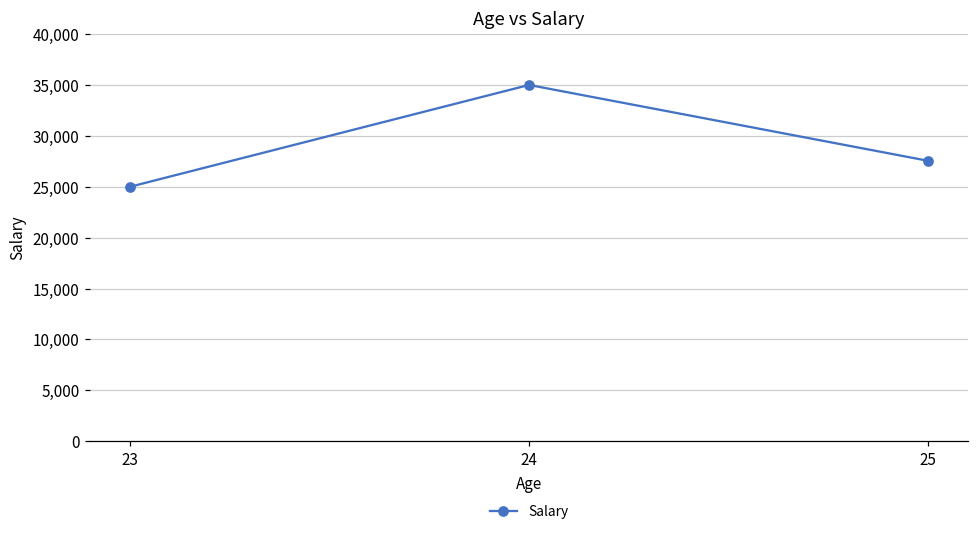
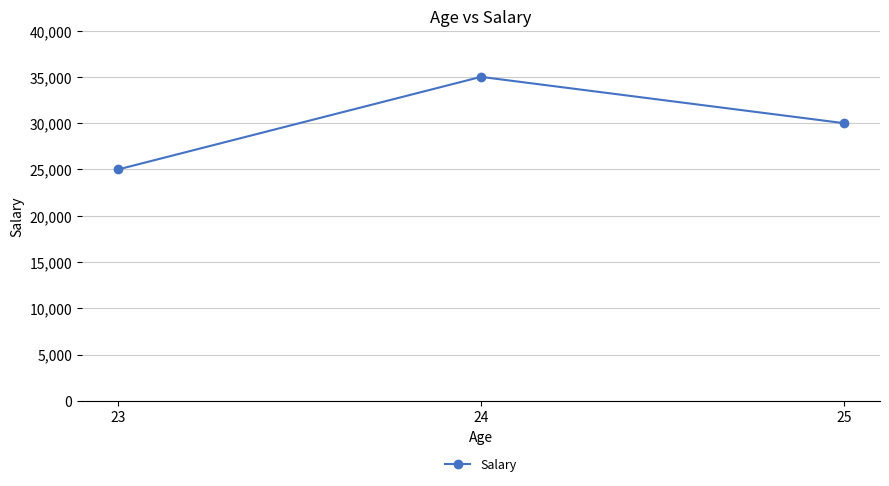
  {
    "23": "25,000",
    "24": "35,000",
-   "25": "28,000"
+   "25": "30,000"
  }
